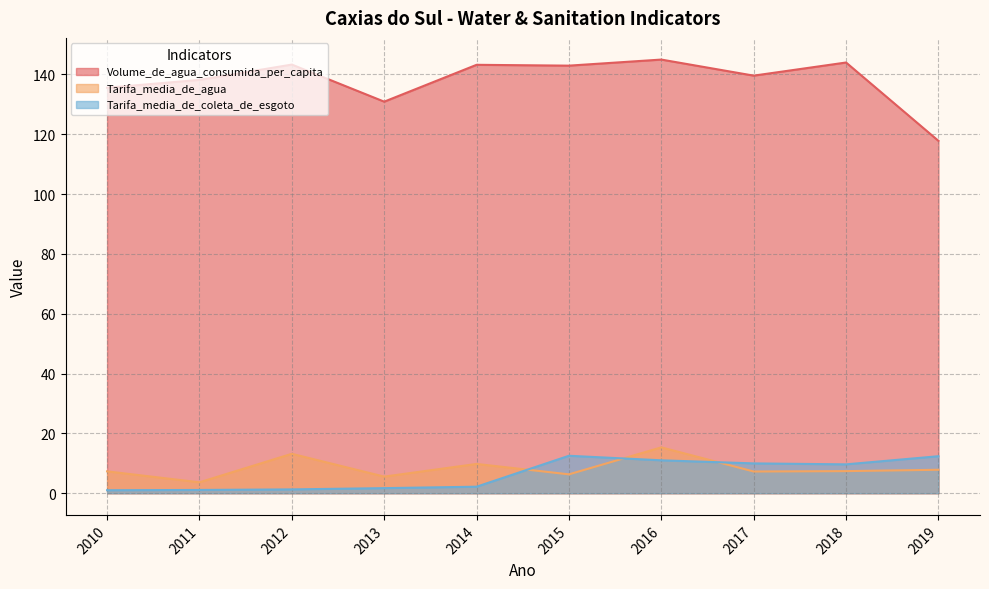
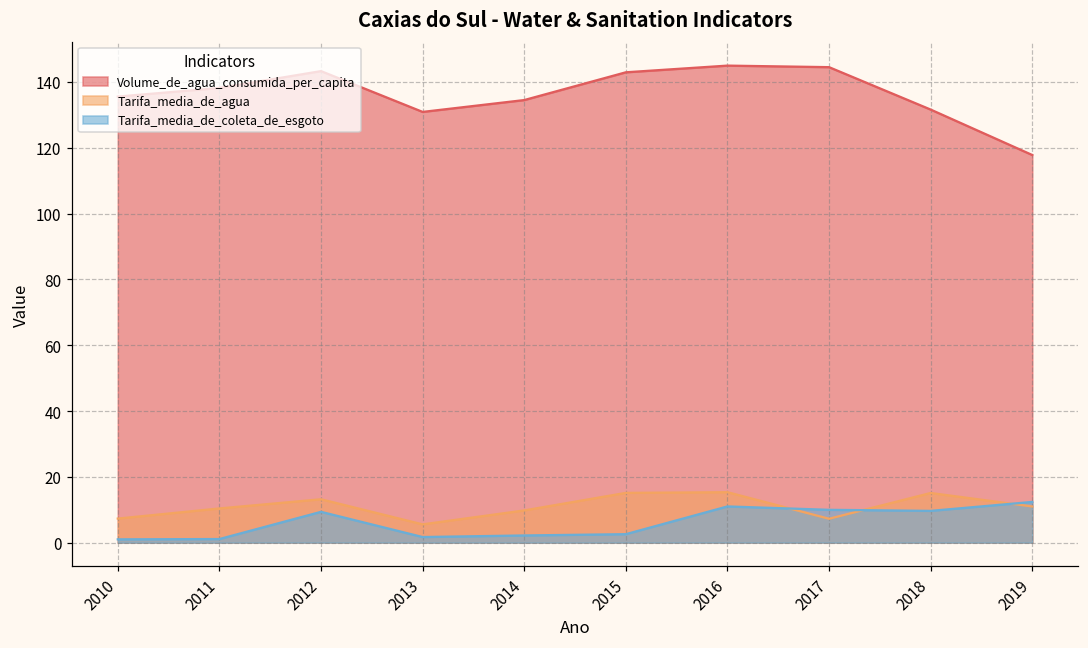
  {
    "Volume_de_agua_consumida_per_capita": {
      "2013": 131,
-     "2014": 143,
+     "2014": 135,
      "2015": 143,
      "2016": 145,
-     "2017": 140,
-     "2018": 144,
+     "2017": 145,
+     "2018": 132,
      "2019": 118
    },
    "Tarifa_media_de_agua": {
      "2010": 7,
-     "2011": 4,
+     "2011": 10,
      "2012": 13,
      "2013": 6,
      "2014": 10,
-     "2015": 6,
+     "2015": 15,
      "2016": 15,
      "2017": 7,
-     "2018": 7,
-     "2019": 8
+     "2018": 15,
+     "2019": 11
    },
    "Tarifa_media_de_coleta_de_esgoto": {
      "2010": 1,
      "2011": 1,
-     "2012": 1,
+     "2012": 9,
      "2013": 2,
      "2014": 2,
-     "2015": 13,
+     "2015": 3,
      "2016": 11,
      "2017": 10,
      "2018": 10,
      "2019": 12
    }
  }
